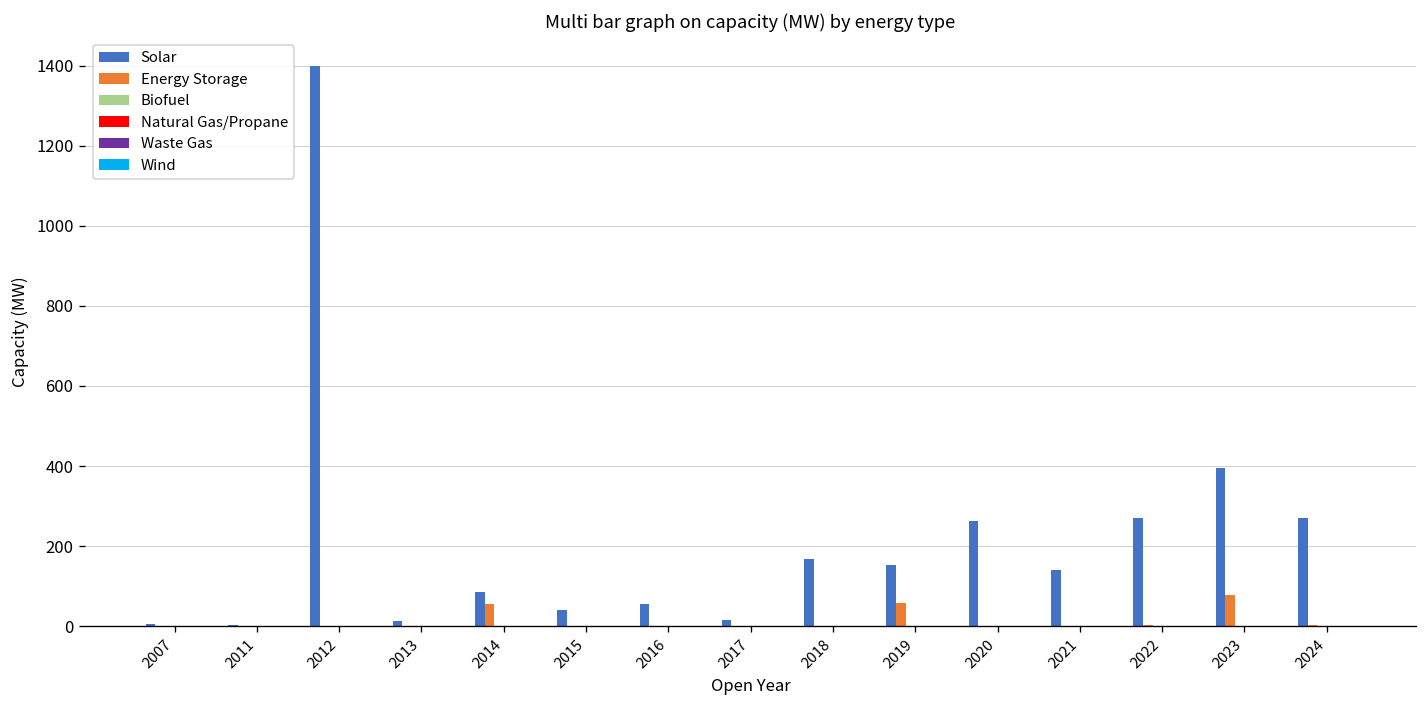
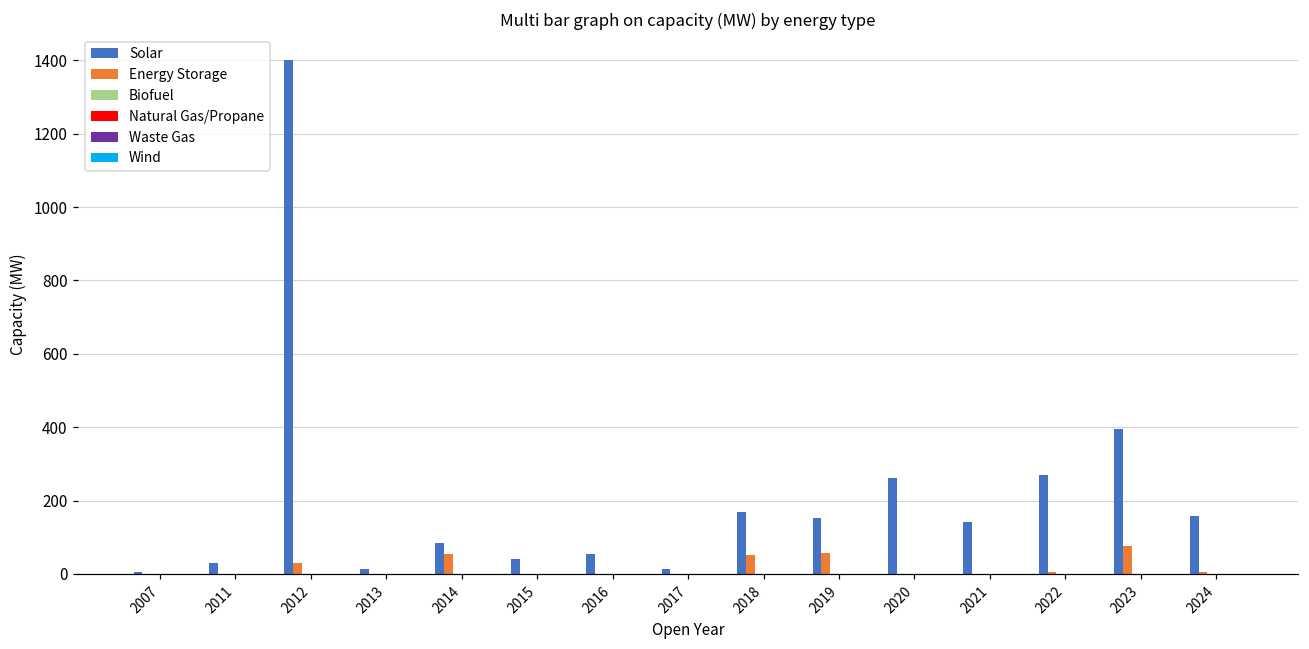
  {
    "Solar": {
-     "2011": 0,
+     "2011": 30,
      "2012": 1400,
      "2013": 10,
      "2014": 80,
      "2015": 40,
      "2016": 60,
      "2017": 10,
      "2018": 170,
      "2019": 150,
      "2020": 260,
      "2021": 140,
      "2022": 270,
      "2023": 390,
-     "2024": 270
+     "2024": 160
    },
    "Energy Storage": {
      "2007": 0,
      "2011": 0,
-     "2012": 0,
+     "2012": 30,
      "2013": 0,
      "2014": 60,
      "2015": 0,
      "2016": 0,
      "2017": 0,
-     "2018": 0,
+     "2018": 50,
      "2019": 60,
      "2020": 0,
      "2021": 0,
      "2023": 80
    },
    "Biofuel": {
      "2007": 0,
      "2011": 0,
      "2012": 0,
      "2013": 0,
      "2014": 0,
      "2015": 0,
      "2016": 0,
      "2017": 0,
      "2018": 0,
      "2019": 0,
      "2020": 0,
      "2021": 0,
      "2022": 0,
      "2023": 0,
      "2024": 0
    },
    "Natural Gas/Propane": {
      "2007": 0,
      "2011": 0,
      "2012": 0,
      "2013": 0,
      "2014": 0,
      "2015": 0,
      "2016": 0,
      "2017": 0,
      "2018": 0,
      "2019": 0,
      "2020": 0,
      "2021": 0,
      "2022": 0,
      "2023": 0,
      "2024": 0
    },
    "Waste Gas": {
      "2007": 0,
      "2011": 0,
      "2012": 0,
      "2013": 0,
      "2014": 0,
      "2015": 0,
      "2016": 0,
      "2017": 0,
      "2018": 0,
      "2019": 0,
      "2020": 0,
      "2021": 0,
      "2022": 0,
      "2023": 0,
      "2024": 0
    },
    "Wind": {
      "2007": 0,
      "2011": 0,
      "2012": 0,
      "2013": 0,
      "2014": 0,
      "2015": 0,
      "2016": 0,
      "2017": 0,
      "2018": 0,
      "2019": 0,
      "2020": 0,
      "2021": 0,
      "2022": 0,
      "2023": 0,
      "2024": 0
    }
  }
